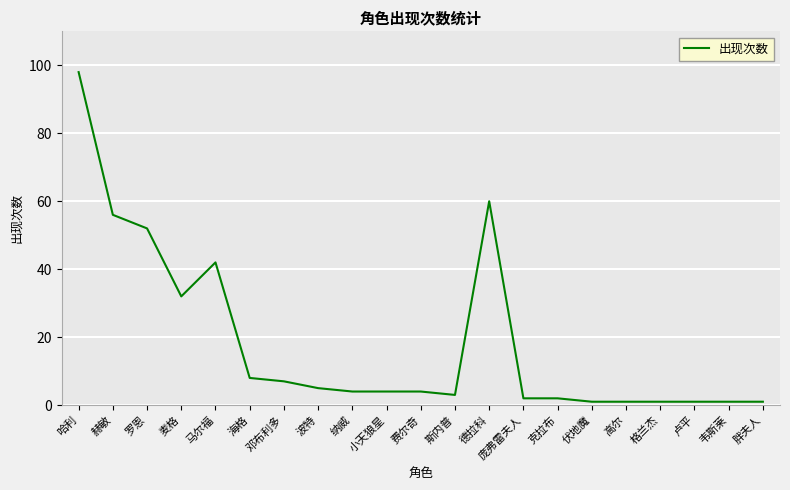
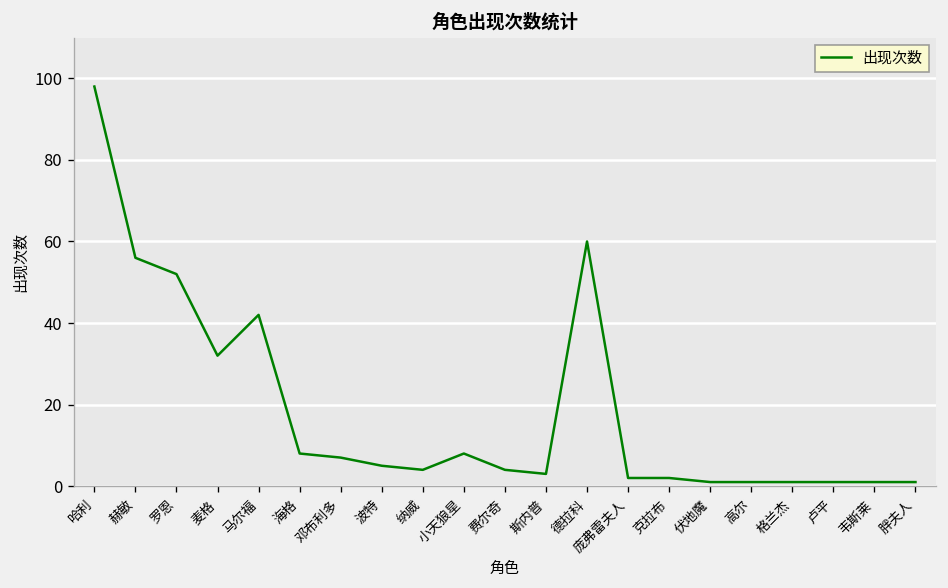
  {
    "哈利": 98,
    "赫敏": 56,
    "罗恩": 52,
    "麦格": 32,
    "马尔福": 42,
    "海格": 8,
    "邓布利多": 7,
    "波特": 5,
    "纳威": 4,
-   "小天狼星": 4,
+   "小天狼星": 8,
    "费尔奇": 4,
    "斯内普": 3,
    "德拉科": 60,
    "庞弗雷夫人": 2,
    "克拉布": 2,
    "伏地魔": 1,
    "高尔": 1,
    "格兰杰": 1,
    "卢平": 1,
    "韦斯莱": 1,
    "胖夫人": 1
  }
